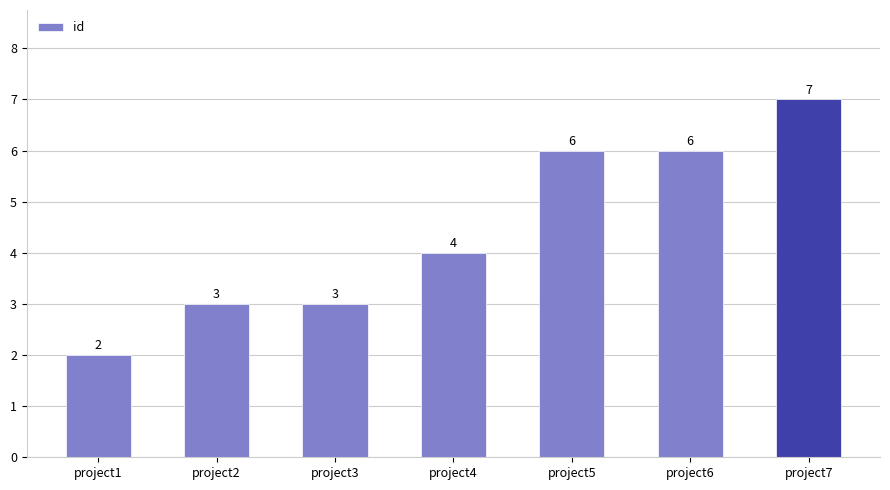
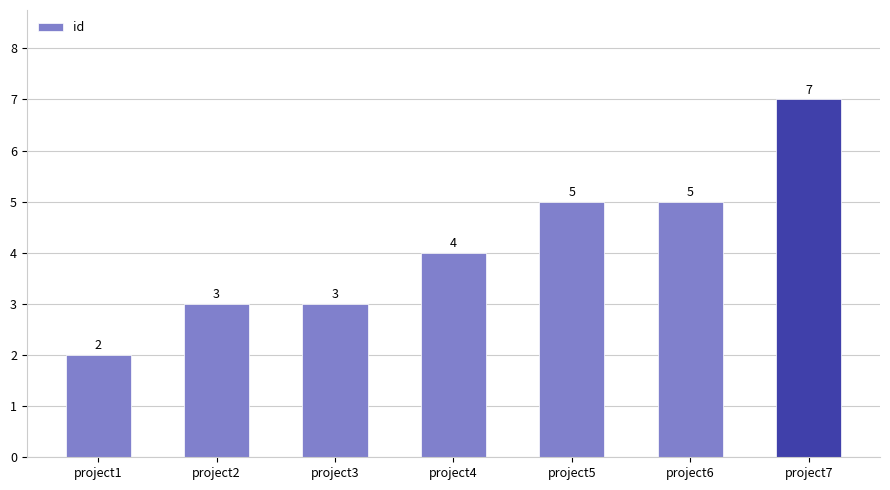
  {
    "project1": 2,
    "project2": 3,
    "project3": 3,
    "project4": 4,
-   "project5": 6,
-   "project6": 6,
+   "project5": 5,
+   "project6": 5,
    "project7": 7
  }
